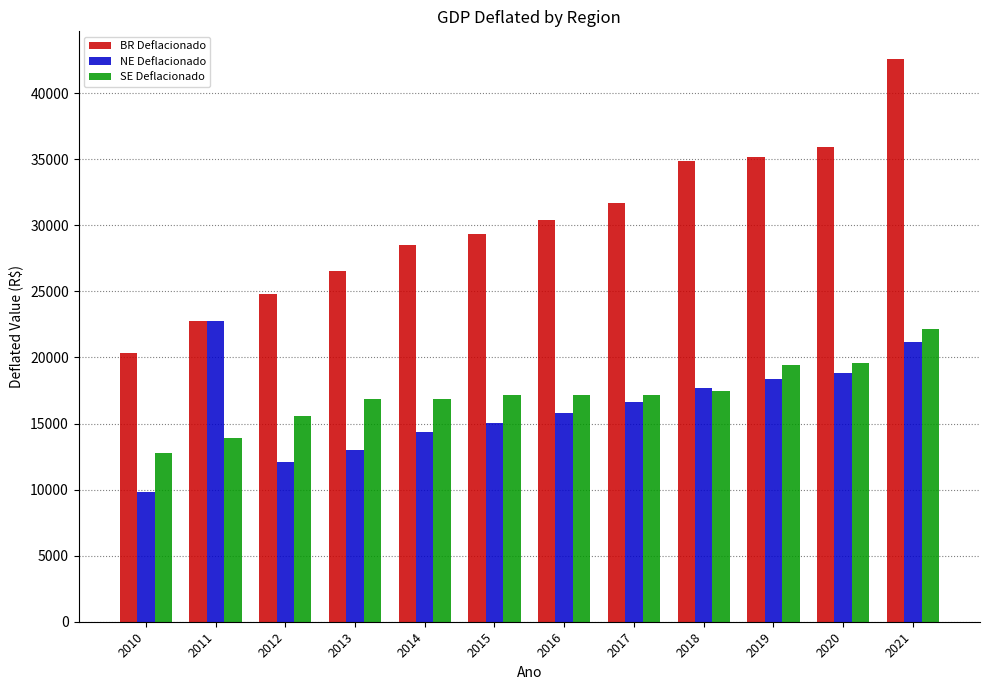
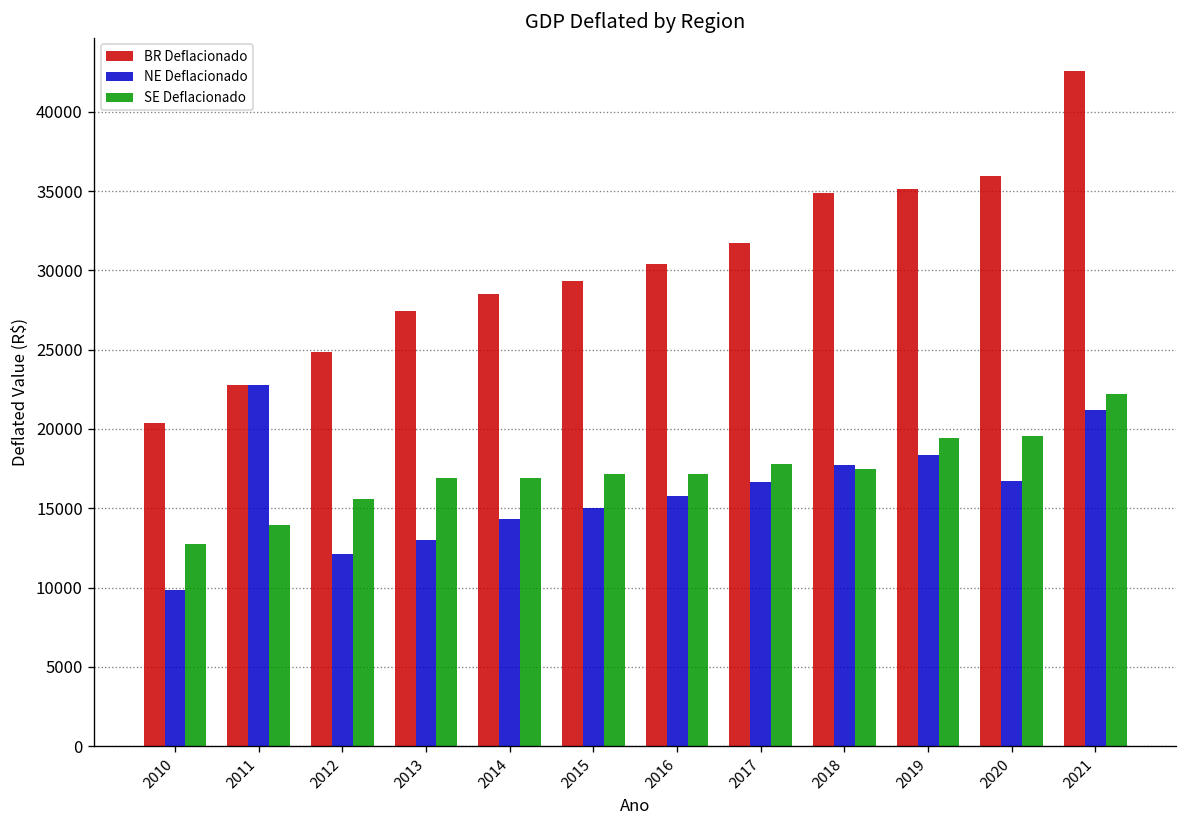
  {
    "BR Deflacionado": {
      "2010": 20400,
      "2011": 22700,
      "2012": 24800,
-     "2013": 26500,
+     "2013": 27400,
      "2014": 28500,
      "2015": 29300,
      "2016": 30400,
      "2017": 31700,
      "2018": 34900,
      "2019": 35200,
      "2020": 35900,
      "2021": 42600
    },
    "NE Deflacionado": {
      "2010": 9800,
      "2011": 22800,
      "2012": 12100,
      "2013": 13000,
      "2014": 14300,
      "2015": 15000,
      "2016": 15800,
      "2017": 16700,
      "2018": 17700,
      "2019": 18400,
-     "2020": 18800,
+     "2020": 16700,
      "2021": 21200
    },
    "SE Deflacionado": {
      "2010": 12800,
      "2011": 13900,
      "2012": 15600,
      "2013": 16900,
      "2014": 16900,
      "2015": 17200,
      "2016": 17200,
-     "2017": 17100,
+     "2017": 17800,
      "2018": 17500,
      "2019": 19400,
      "2020": 19600,
      "2021": 22200
    }
  }
